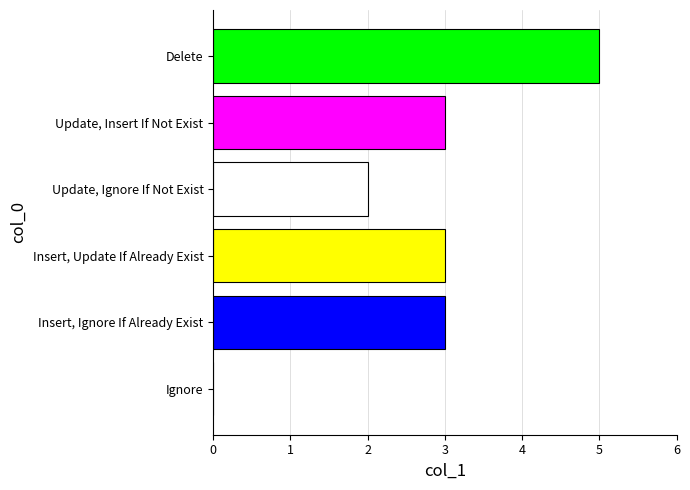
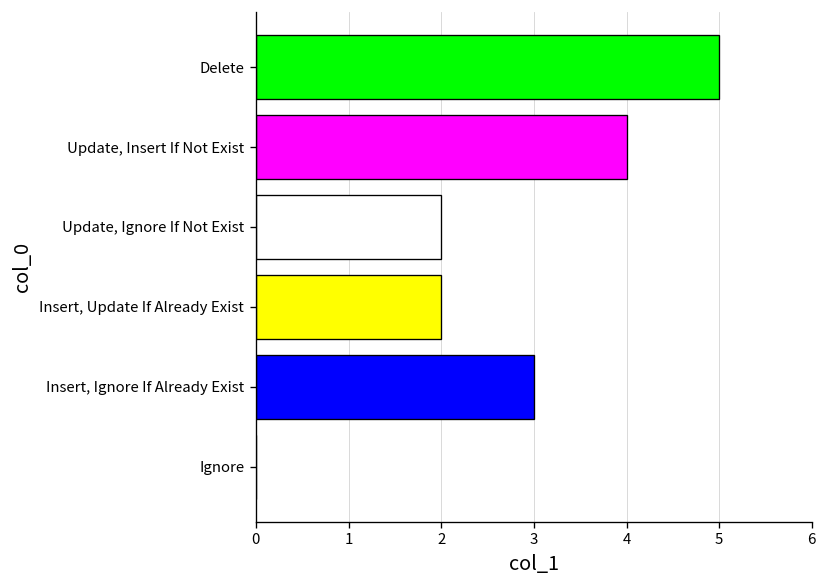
  {
    "Delete": 5,
-   "Update, Insert If Not Exist": 3,
+   "Update, Insert If Not Exist": 4,
    "Update, Ignore If Not Exist": 2,
-   "Insert, Update If Already Exist": 3,
+   "Insert, Update If Already Exist": 2,
    "Insert, Ignore If Already Exist": 3,
    "Ignore": 0
  }
